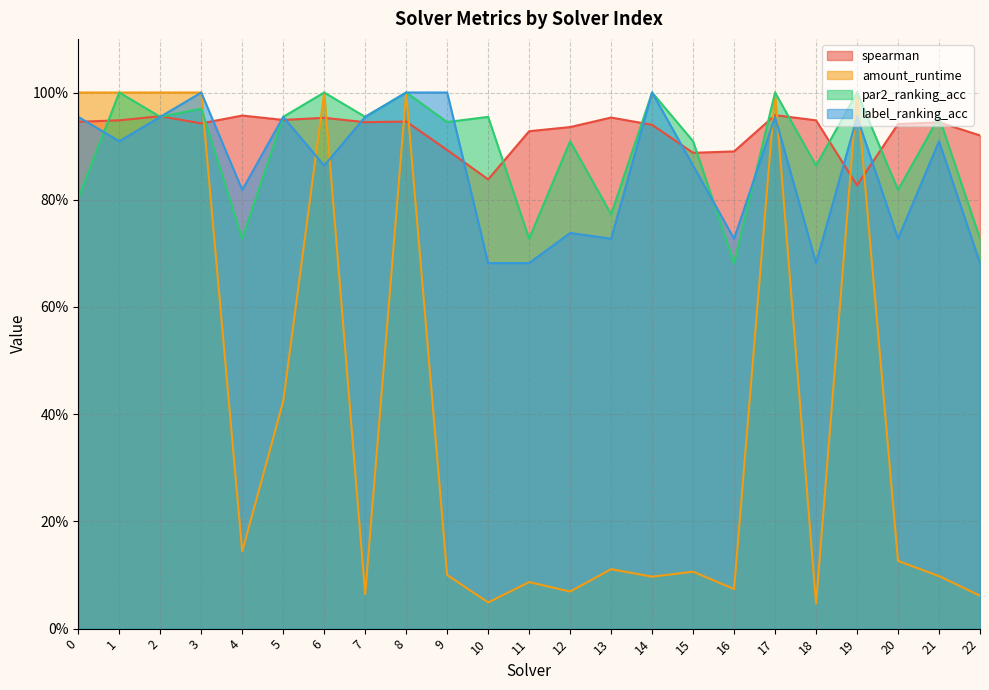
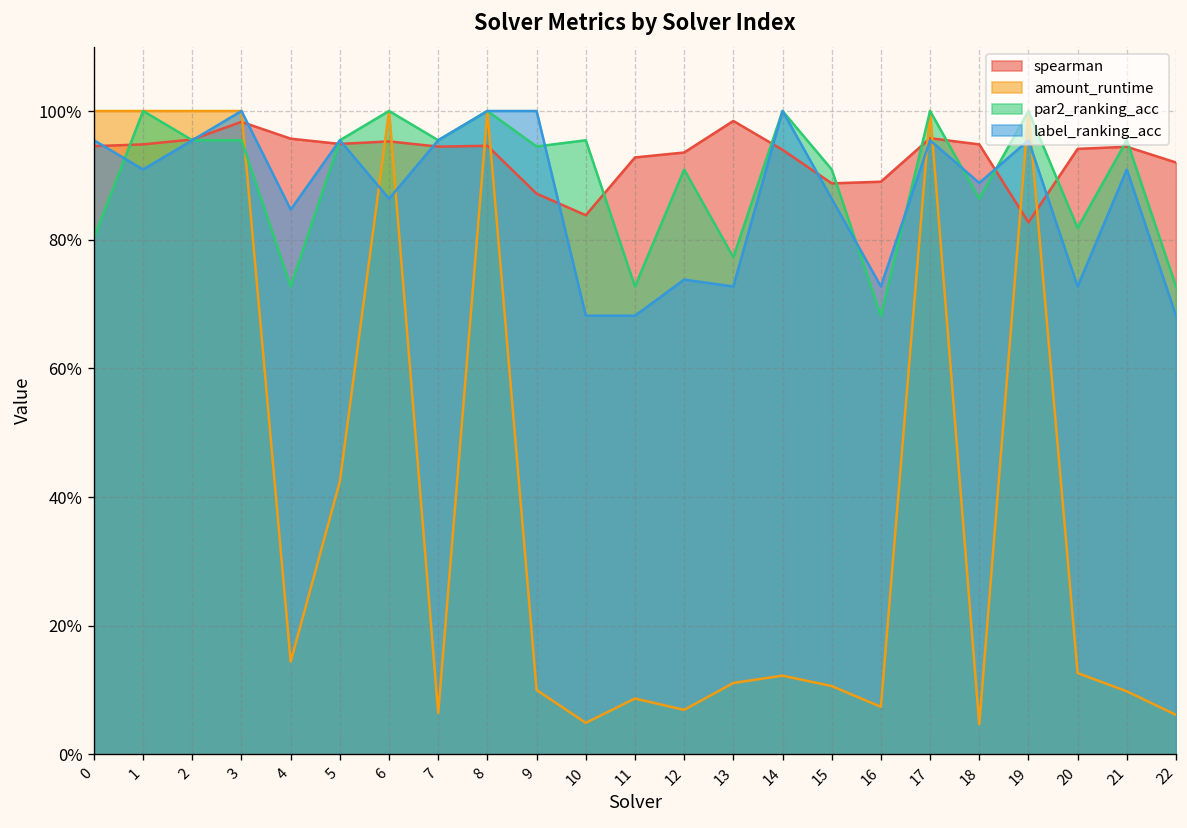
  {
    "spearman": {
      "0": "95%",
      "1": "95%",
-     "3": "94%",
+     "3": "98%",
      "4": "96%",
      "5": "95%",
      "6": "95%",
      "7": "94%",
      "8": "95%",
-     "9": "89%",
+     "9": "87%",
      "10": "84%",
      "11": "93%",
      "12": "94%",
-     "13": "95%",
+     "13": "98%",
      "14": "94%",
      "15": "89%",
      "16": "89%",
      "18": "95%",
      "19": "83%",
      "22": "92%"
    },
    "amount_runtime": {
      "0": "100%",
      "2": "100%",
      "4": "14%",
      "5": "42%",
      "7": "6%",
      "9": "10%",
      "10": "5%",
      "11": "9%",
      "12": "7%",
      "13": "11%",
-     "14": "10%",
+     "14": "12%",
      "15": "11%",
      "16": "7%",
      "18": "5%",
      "20": "13%",
      "21": "10%",
      "22": "6%"
    },
    "par2_ranking_acc": {
      "0": "80%",
-     "3": "97%",
+     "3": "95%",
      "4": "73%",
      "9": "94%",
      "10": "95%",
      "11": "73%",
      "12": "91%",
      "13": "77%",
      "15": "91%",
      "16": "68%",
      "18": "86%",
      "20": "82%",
      "22": "73%"
    },
    "label_ranking_acc": {
      "0": "95%",
      "1": "91%",
-     "4": "82%",
+     "4": "85%",
      "6": "86%",
      "9": "100%",
      "10": "68%",
      "11": "68%",
      "12": "74%",
      "13": "73%",
      "15": "86%",
      "16": "73%",
-     "18": "68%",
+     "18": "89%",
      "20": "73%",
      "21": "91%",
      "22": "68%"
    }
  }
